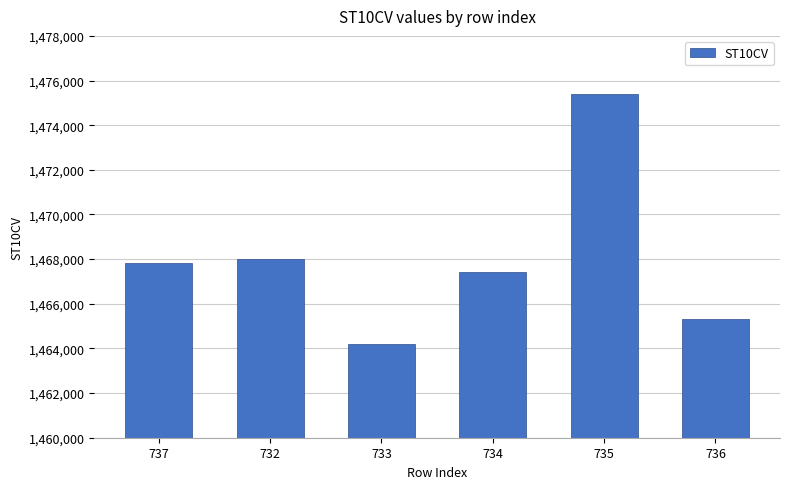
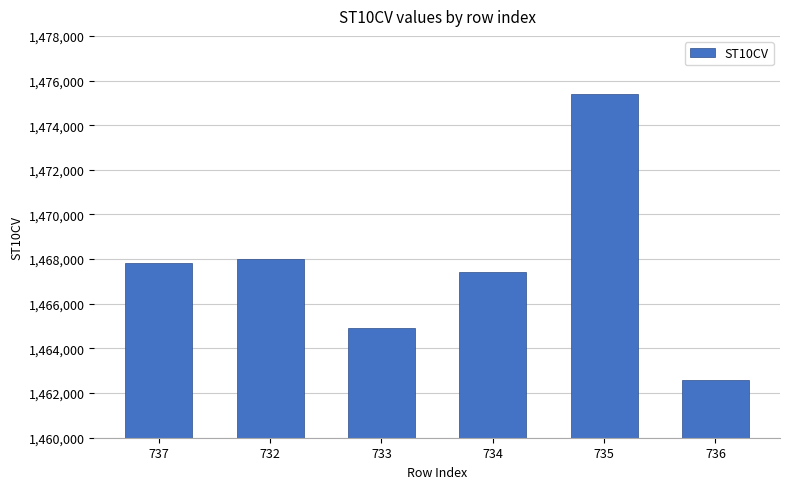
  {
    "737": "1,467,800",
    "732": "1,468,000",
-   "733": "1,464,200",
+   "733": "1,464,900",
    "734": "1,467,400",
    "735": "1,475,400",
-   "736": "1,465,300"
+   "736": "1,462,600"
  }
